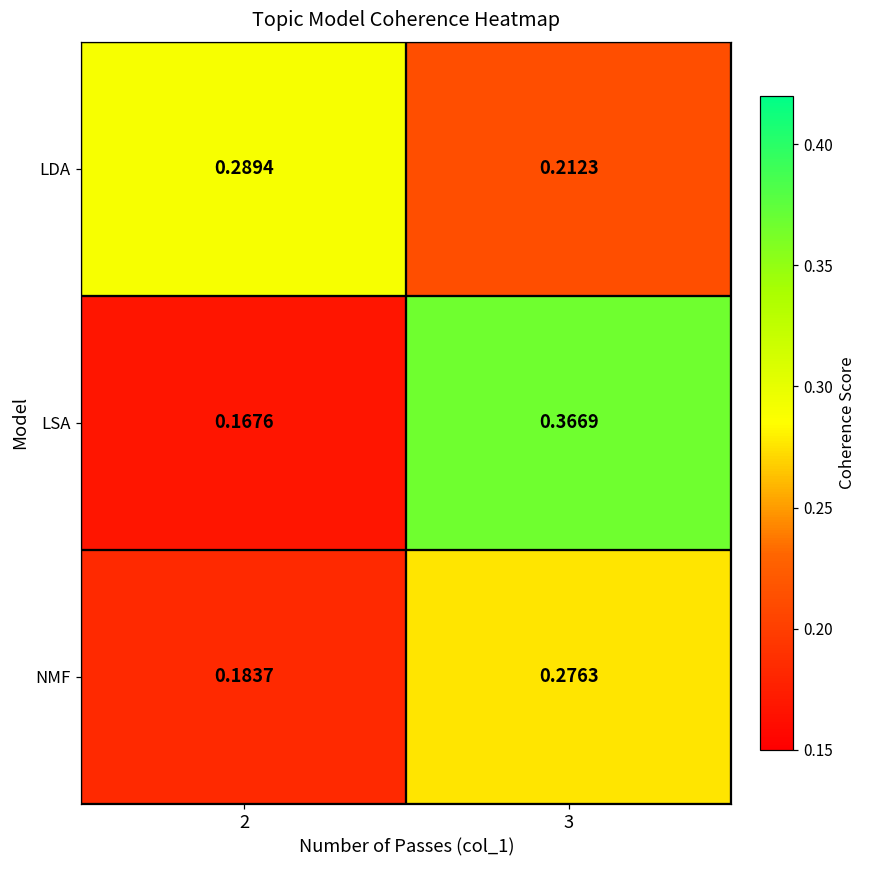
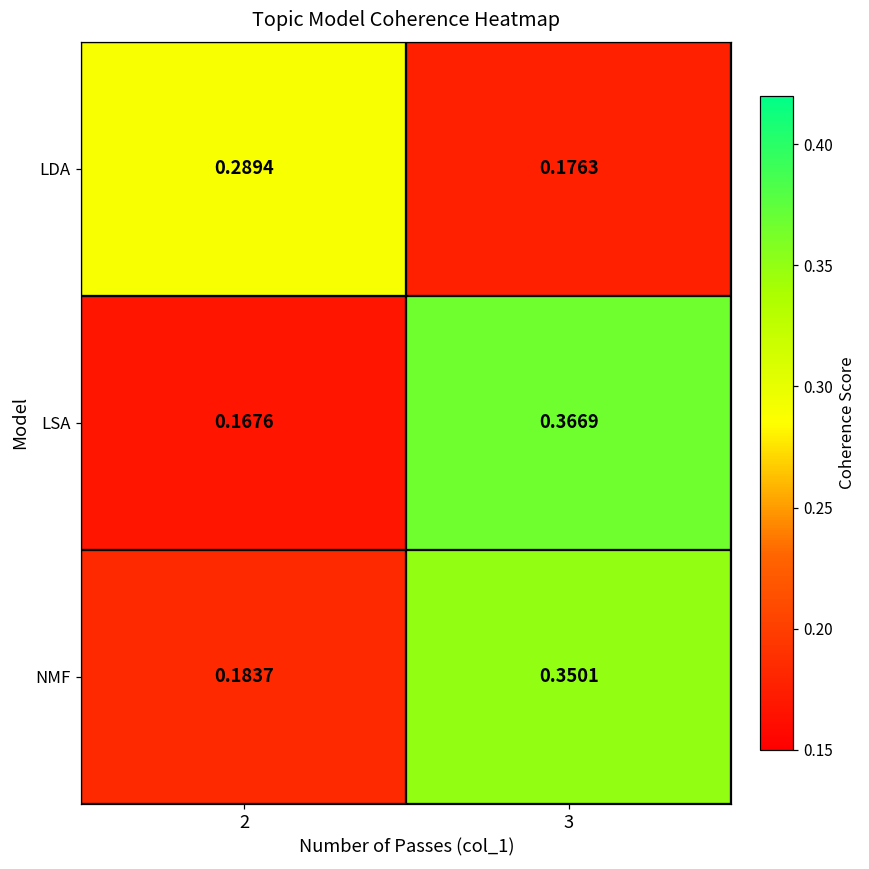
  {
    "LDA": {
      "2": 0.2894,
-     "3": 0.2123
+     "3": 0.1763
    },
    "LSA": {
      "2": 0.1676,
      "3": 0.3669
    },
    "NMF": {
      "2": 0.1837,
-     "3": 0.2763
+     "3": 0.3501
    }
  }
